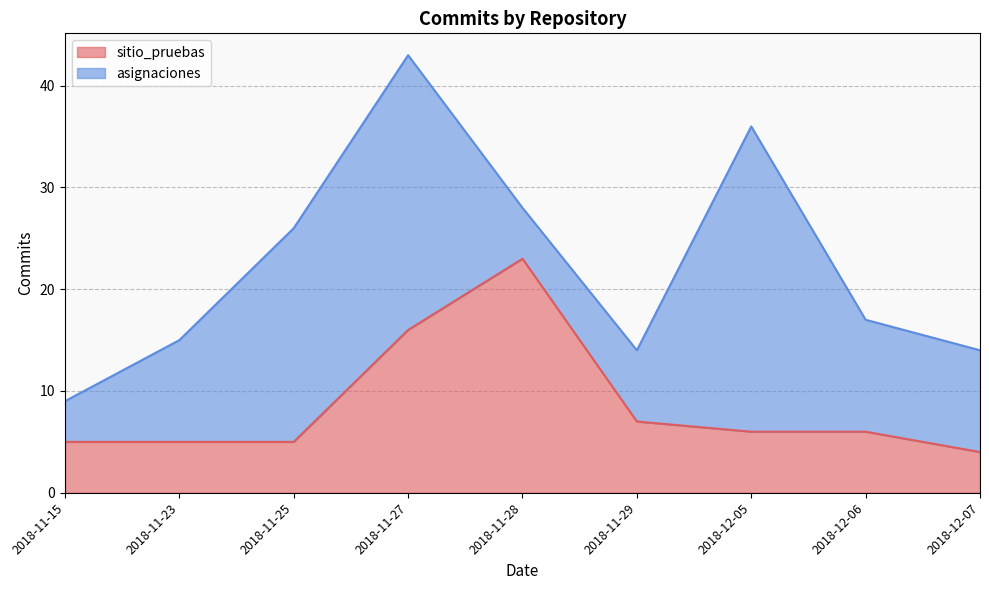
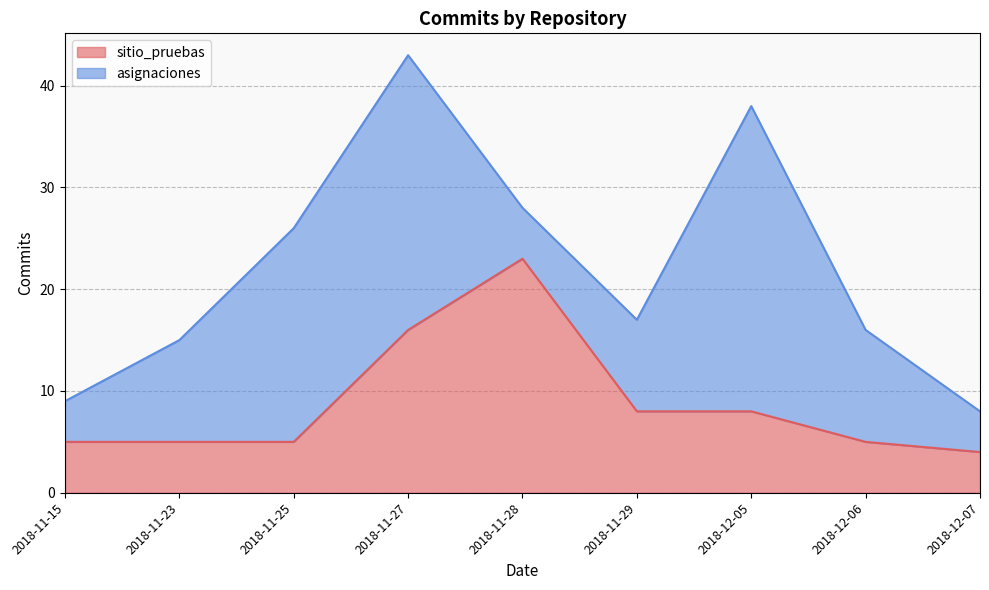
  {
    "sitio_pruebas": {
      "2018-11-15": 5,
      "2018-11-23": 5,
      "2018-11-25": 5,
      "2018-11-27": 16,
      "2018-11-28": 23,
-     "2018-11-29": 7,
-     "2018-12-05": 6,
-     "2018-12-06": 6,
+     "2018-11-29": 8,
+     "2018-12-05": 8,
+     "2018-12-06": 5,
      "2018-12-07": 4
    },
    "asignaciones": {
      "2018-11-15": 4,
      "2018-11-23": 10,
      "2018-11-25": 21,
      "2018-11-27": 27,
      "2018-11-28": 5,
-     "2018-11-29": 7,
+     "2018-11-29": 9,
      "2018-12-05": 30,
      "2018-12-06": 11,
-     "2018-12-07": 10
+     "2018-12-07": 4
    }
  }
